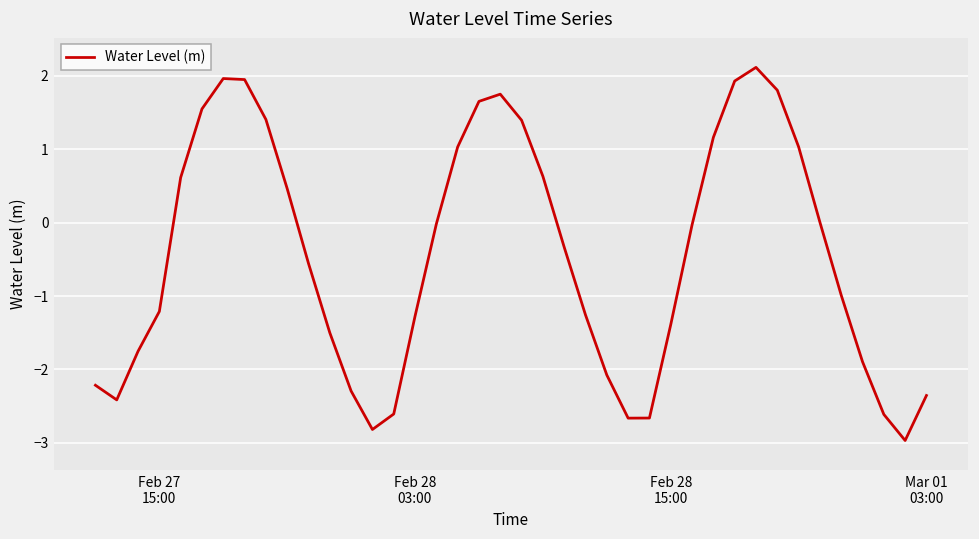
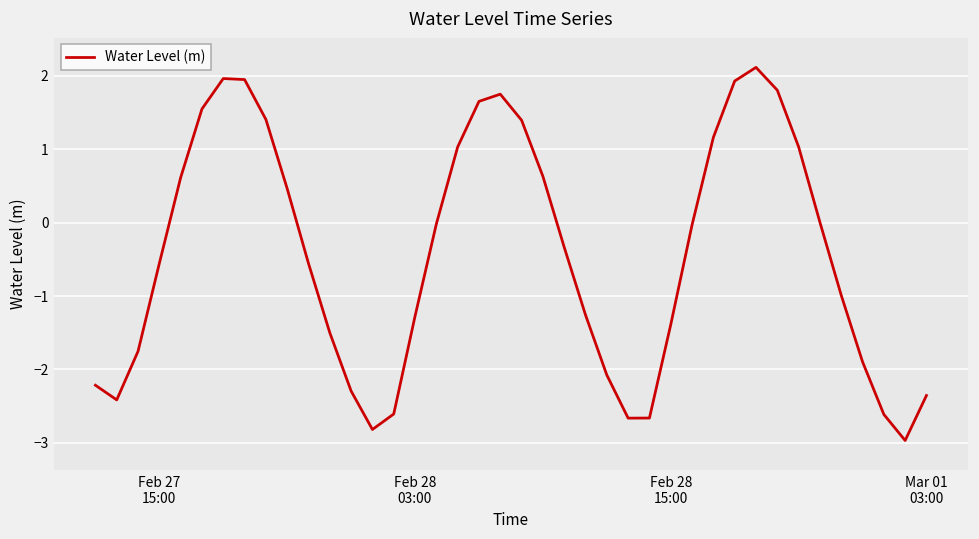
  {
-   "Feb 27 15:00": -1.2,
+   "Feb 27 15:00": -0.6,
    "Feb 28 03:00": -1.3,
    "Feb 28 15:00": -1.4,
    "Mar 01 03:00": -2.4
  }
